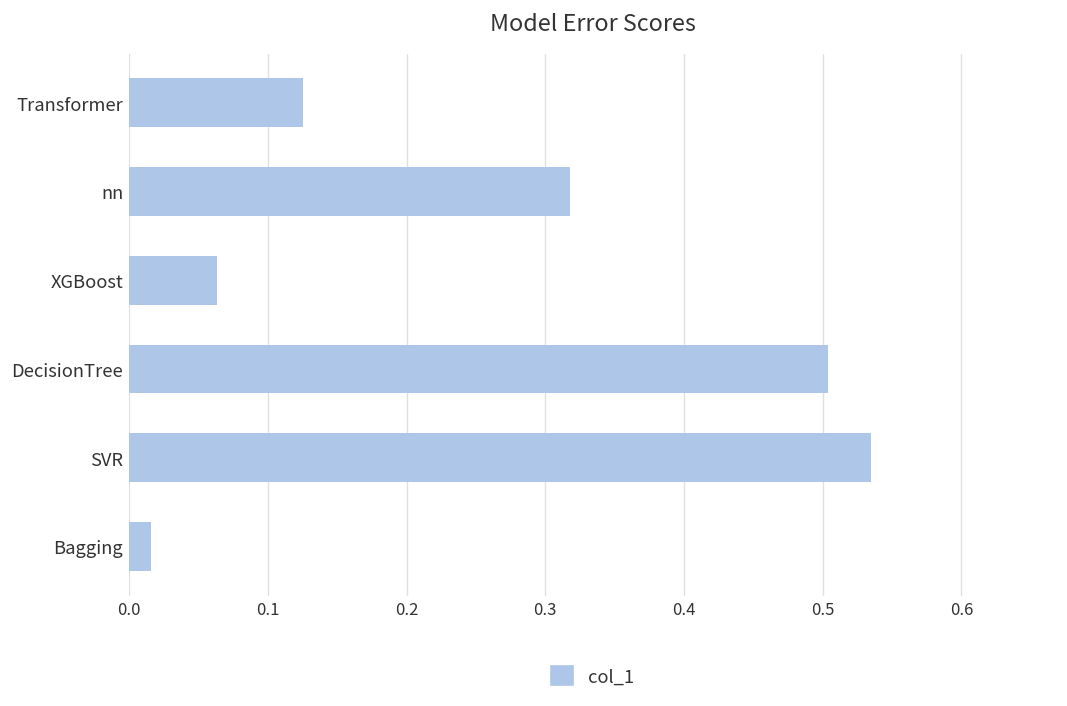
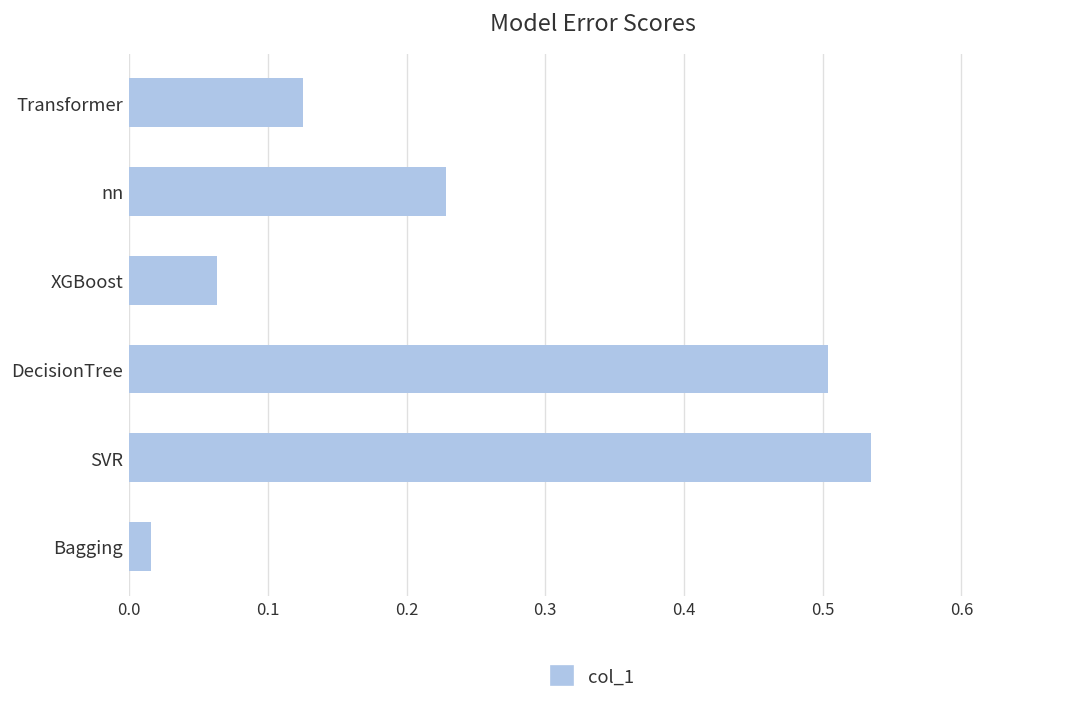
  {
    "Transformer": 0.125,
-   "nn": 0.318,
+   "nn": 0.228,
    "XGBoost": 0.064,
    "DecisionTree": 0.504,
    "SVR": 0.535,
    "Bagging": 0.016
  }
